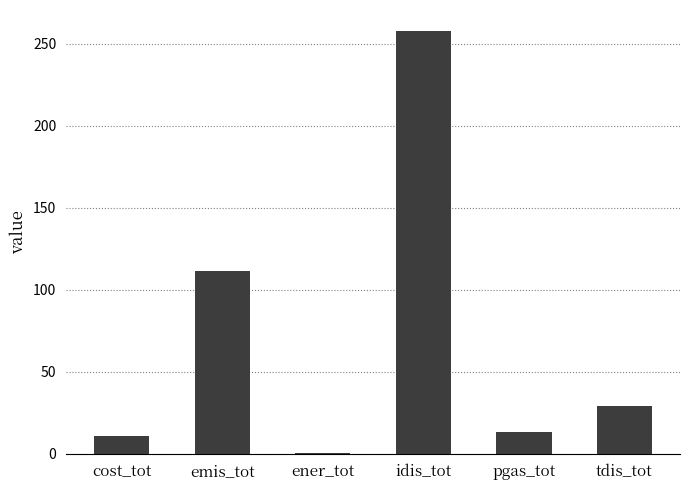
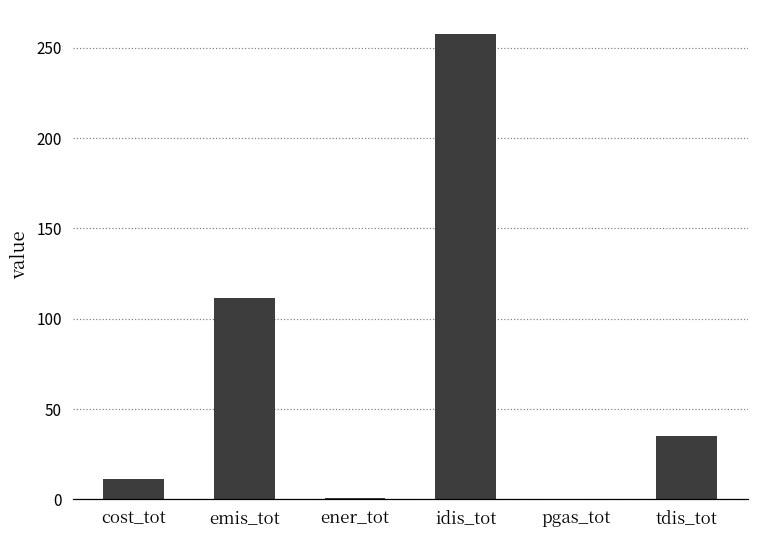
  {
    "cost_tot": 11,
    "emis_tot": 111,
    "idis_tot": 258,
-   "pgas_tot": 13,
-   "tdis_tot": 29
+   "pgas_tot": 0,
+   "tdis_tot": 35
  }
